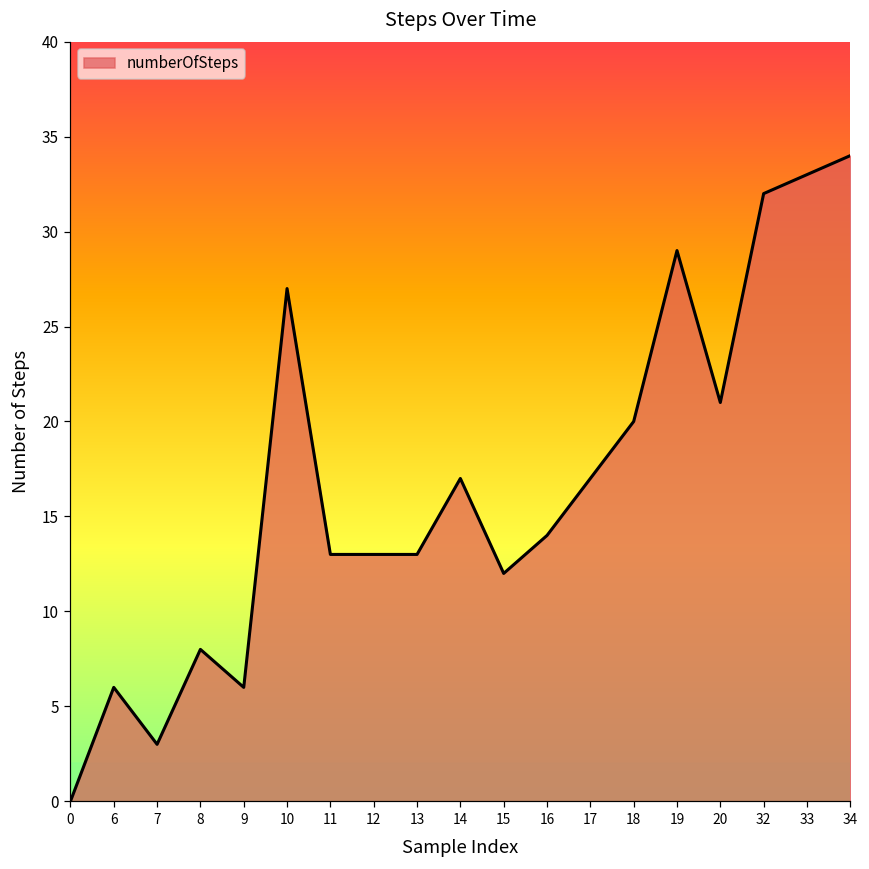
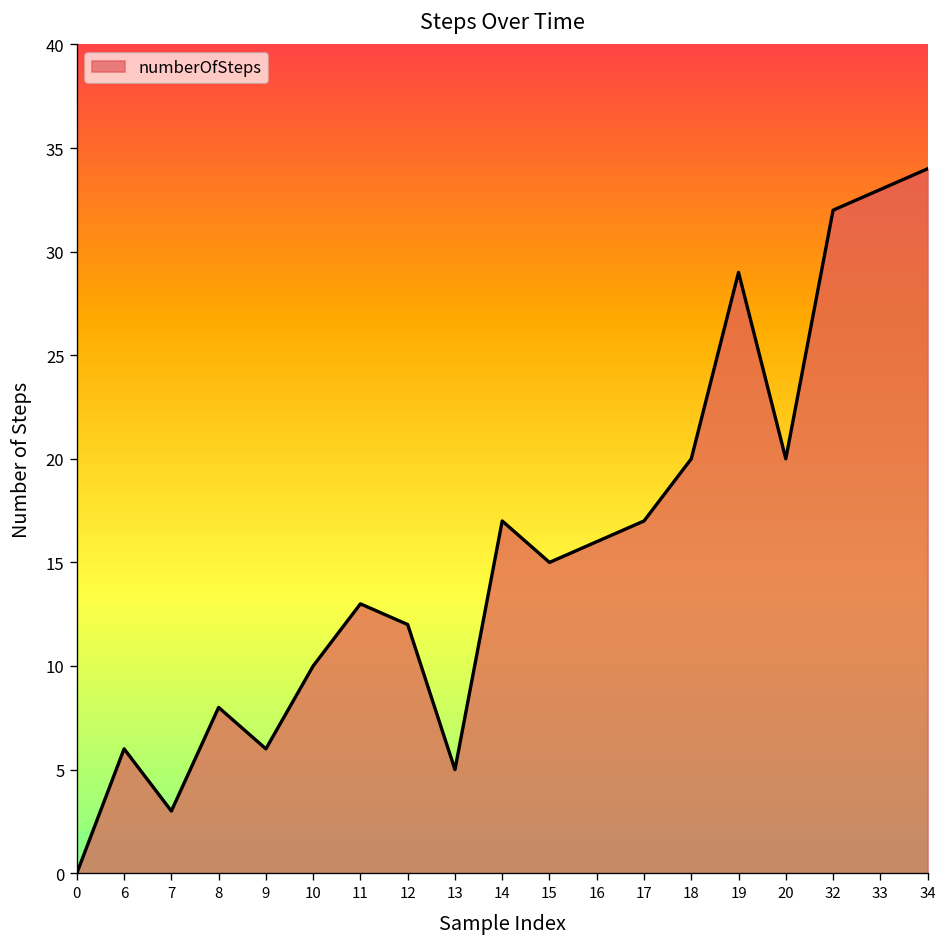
  {
    "6": 6,
    "7": 3,
    "8": 8,
    "9": 6,
-   "10": 27,
+   "10": 10,
    "11": 13,
-   "12": 13,
-   "13": 13,
+   "12": 12,
+   "13": 5,
    "14": 17,
-   "15": 12,
-   "16": 14,
+   "15": 15,
+   "16": 16,
    "17": 17,
    "18": 20,
    "19": 29,
-   "20": 21,
+   "20": 20,
    "32": 32,
    "33": 33,
    "34": 34
  }
